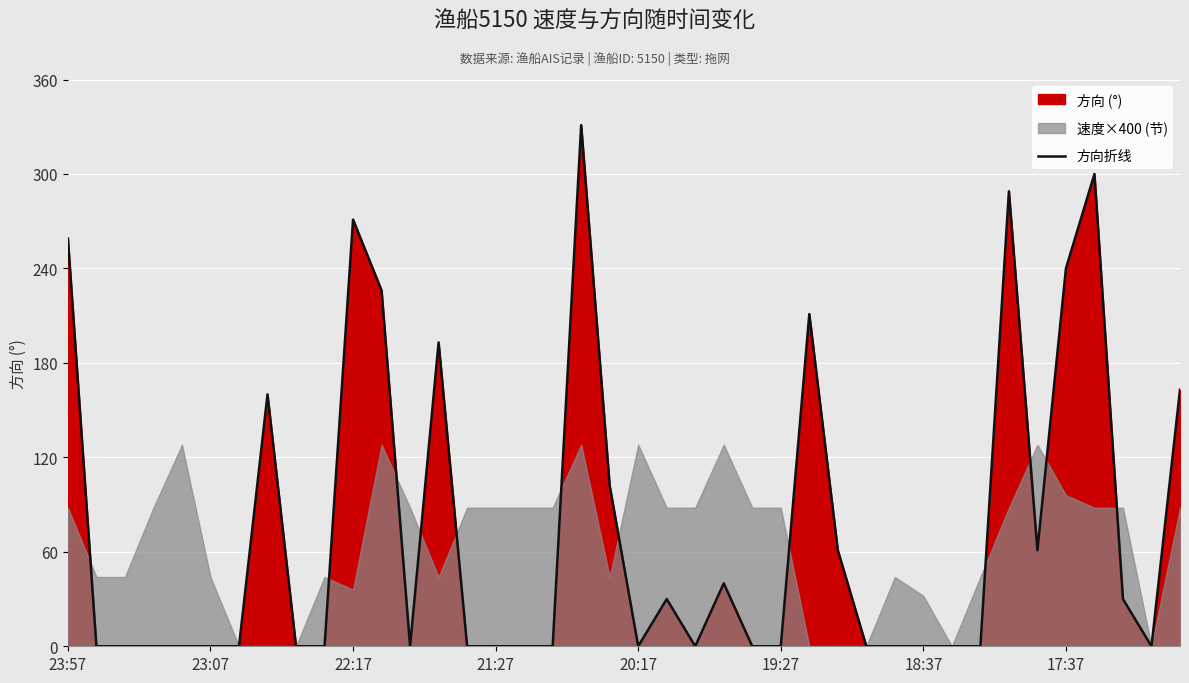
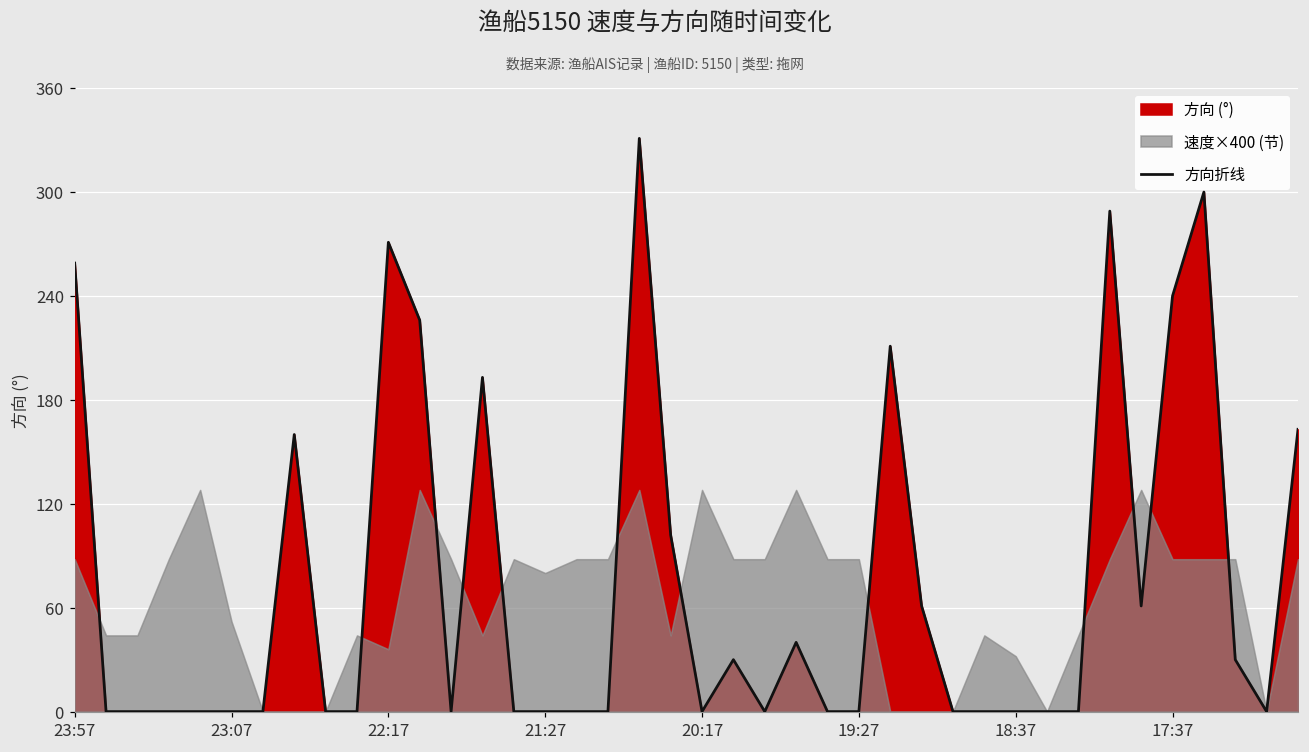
  {
    "方向 (°)": {
      "23:57": 259,
      "23:07": 0,
      "22:17": 271,
      "21:27": 0,
      "20:17": 0,
      "19:27": 0,
      "18:37": 0,
      "17:37": 240
    },
    "速度×400 (节)": {
      "23:57": 88,
-     "23:07": 44,
+     "23:07": 52,
      "22:17": 36,
-     "21:27": 88,
+     "21:27": 80,
      "20:17": 128,
      "19:27": 88,
      "18:37": 32,
-     "17:37": 96
+     "17:37": 88
    }
  }
